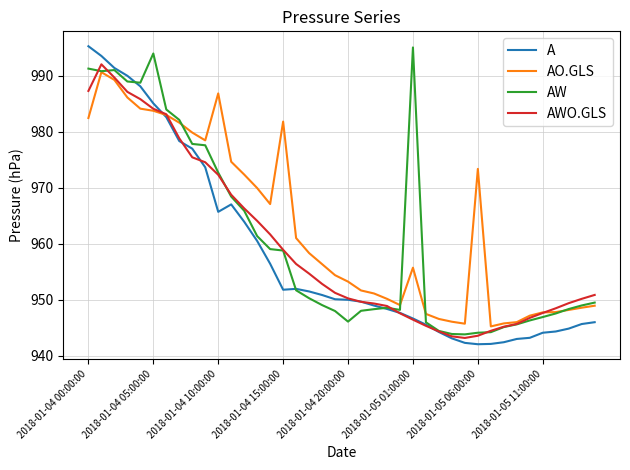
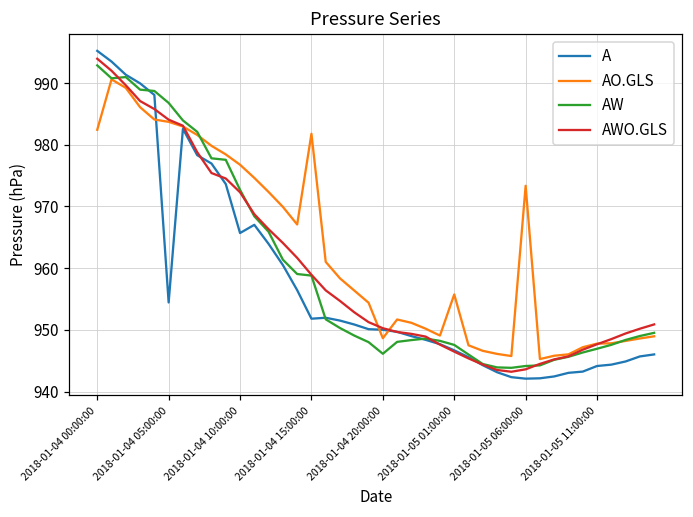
  {
    "A": {
      "2018-01-04 00:00:00": 995,
-     "2018-01-04 05:00:00": 985,
+     "2018-01-04 05:00:00": 954,
      "2018-01-04 10:00:00": 966,
      "2018-01-04 15:00:00": 952,
      "2018-01-05 06:00:00": 942,
      "2018-01-05 11:00:00": 944
    },
    "AO.GLS": {
      "2018-01-04 00:00:00": 982,
-     "2018-01-04 10:00:00": 987,
+     "2018-01-04 10:00:00": 977,
      "2018-01-04 15:00:00": 982,
-     "2018-01-04 20:00:00": 953,
+     "2018-01-04 20:00:00": 949,
      "2018-01-05 01:00:00": 956,
      "2018-01-05 06:00:00": 973
    },
    "AW": {
-     "2018-01-04 00:00:00": 991,
-     "2018-01-04 05:00:00": 994,
+     "2018-01-04 00:00:00": 993,
+     "2018-01-04 05:00:00": 987,
      "2018-01-04 20:00:00": 946,
-     "2018-01-05 01:00:00": 995,
+     "2018-01-05 01:00:00": 948,
      "2018-01-05 06:00:00": 944,
      "2018-01-05 11:00:00": 947
    },
    "AWO.GLS": {
-     "2018-01-04 00:00:00": 987,
+     "2018-01-04 00:00:00": 994,
      "2018-01-05 06:00:00": 944
    }
  }
